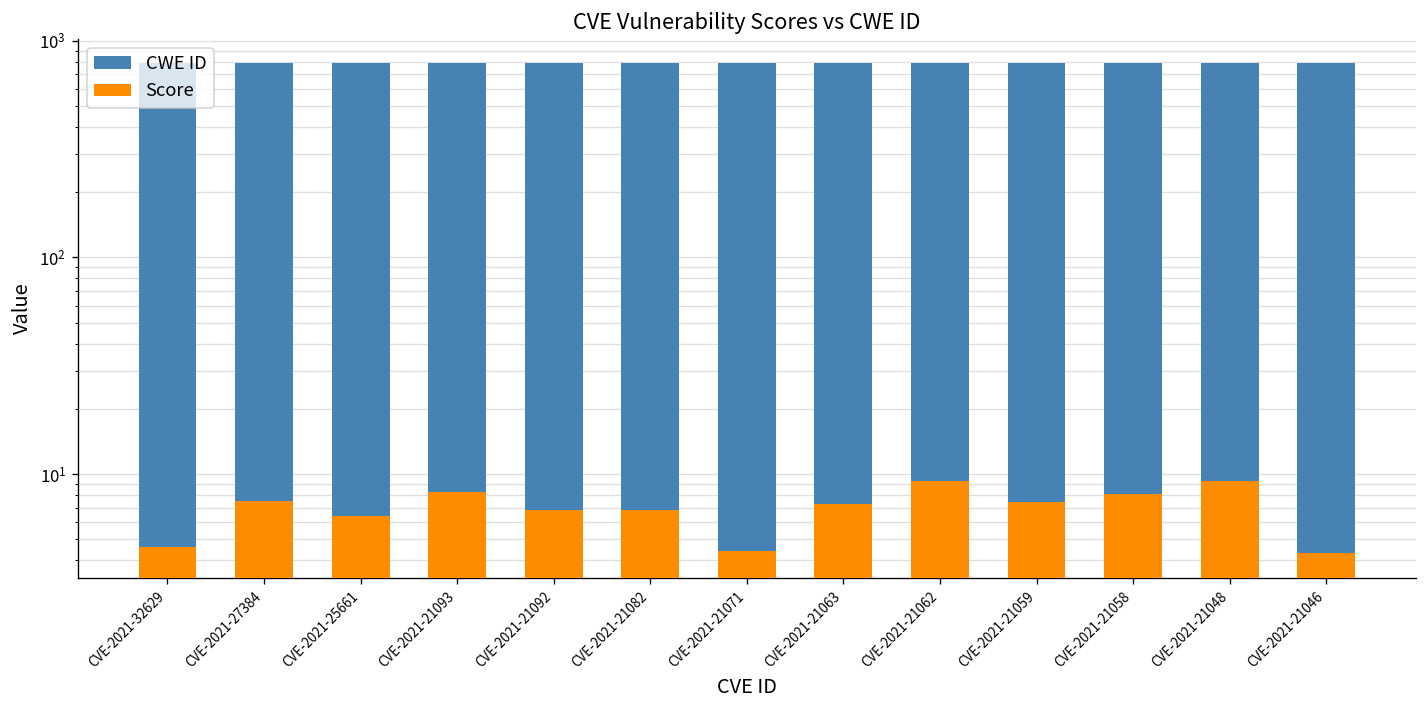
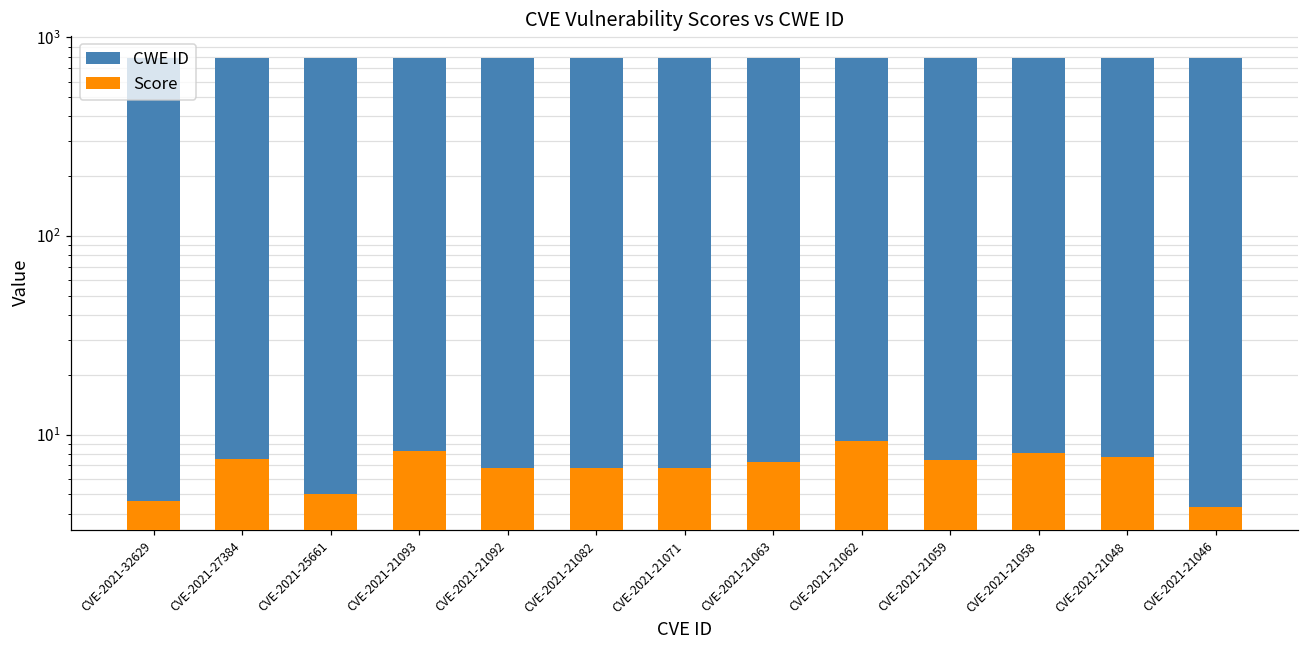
  {
    "CWE ID": {
      "CVE-2021-27384": 800,
      "CVE-2021-25661": 800,
      "CVE-2021-21093": 800,
      "CVE-2021-21092": 800,
      "CVE-2021-21082": 800,
      "CVE-2021-21071": 800,
      "CVE-2021-21063": 800,
      "CVE-2021-21062": 800,
      "CVE-2021-21059": 800,
      "CVE-2021-21058": 800,
      "CVE-2021-21048": 800,
      "CVE-2021-21046": 800
    },
    "Score": {
-     "CVE-2021-25661": 6.4,
-     "CVE-2021-21071": 4.4,
-     "CVE-2021-21048": 9
+     "CVE-2021-25661": 5.0,
+     "CVE-2021-21071": 6.8,
+     "CVE-2021-21048": 7.7
    }
  }
